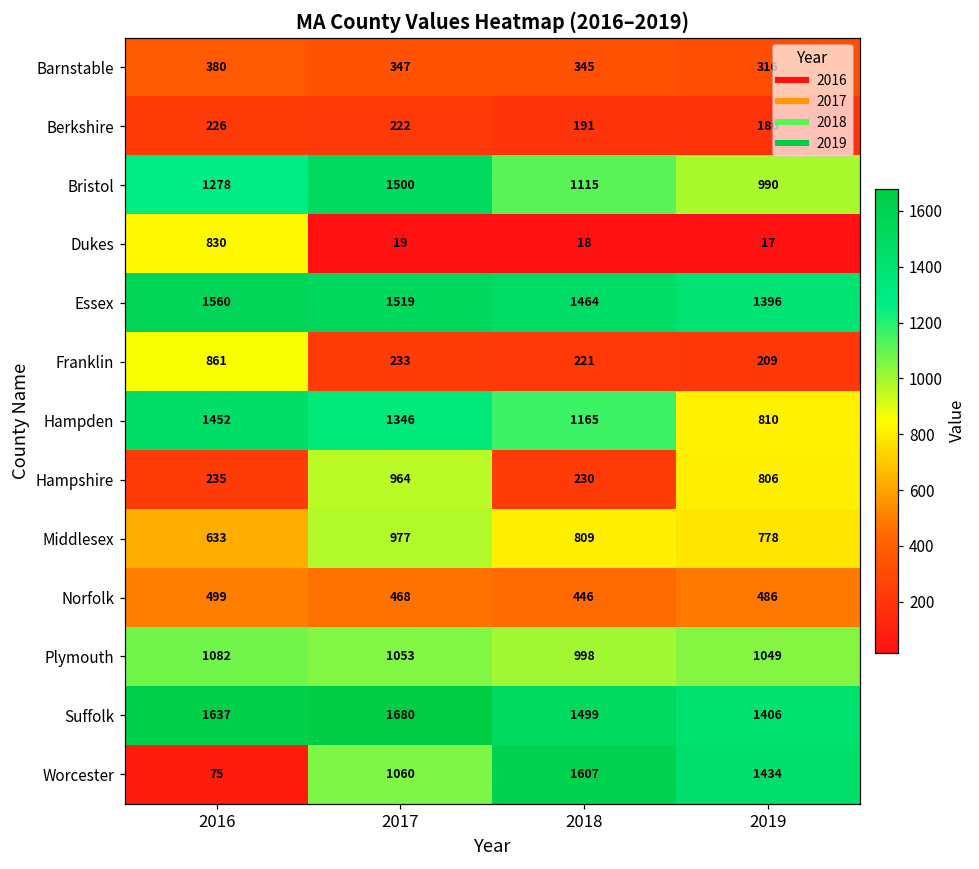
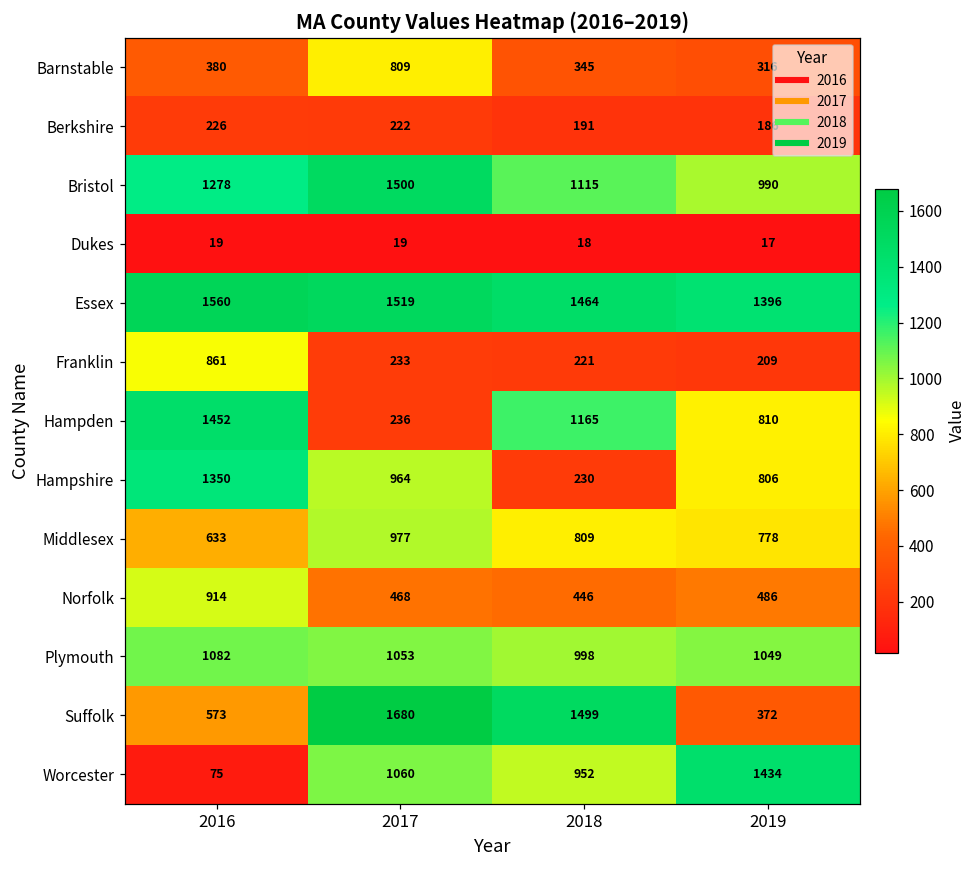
  {
    "Barnstable": {
      "2016": 380,
-     "2017": 347,
+     "2017": 809,
      "2018": 345
    },
    "Berkshire": {
      "2016": 226,
      "2017": 222,
      "2018": 191
    },
    "Bristol": {
      "2016": 1278,
      "2017": 1500,
      "2018": 1115,
      "2019": 990
    },
    "Dukes": {
-     "2016": 830,
+     "2016": 19,
      "2017": 19,
      "2018": 18,
      "2019": 17
    },
    "Essex": {
      "2016": 1560,
      "2017": 1519,
      "2018": 1464,
      "2019": 1396
    },
    "Franklin": {
      "2016": 861,
      "2017": 233,
      "2018": 221,
      "2019": 209
    },
    "Hampden": {
      "2016": 1452,
-     "2017": 1346,
+     "2017": 236,
      "2018": 1165,
      "2019": 810
    },
    "Hampshire": {
-     "2016": 235,
+     "2016": 1350,
      "2017": 964,
      "2018": 230,
      "2019": 806
    },
    "Middlesex": {
      "2016": 633,
      "2017": 977,
      "2018": 809,
      "2019": 778
    },
    "Norfolk": {
-     "2016": 499,
+     "2016": 914,
      "2017": 468,
      "2018": 446,
      "2019": 486
    },
    "Plymouth": {
      "2016": 1082,
      "2017": 1053,
      "2018": 998,
      "2019": 1049
    },
    "Suffolk": {
-     "2016": 1637,
+     "2016": 573,
      "2017": 1680,
      "2018": 1499,
-     "2019": 1406
+     "2019": 372
    },
    "Worcester": {
      "2016": 75,
      "2017": 1060,
-     "2018": 1607,
+     "2018": 952,
      "2019": 1434
    }
  }
